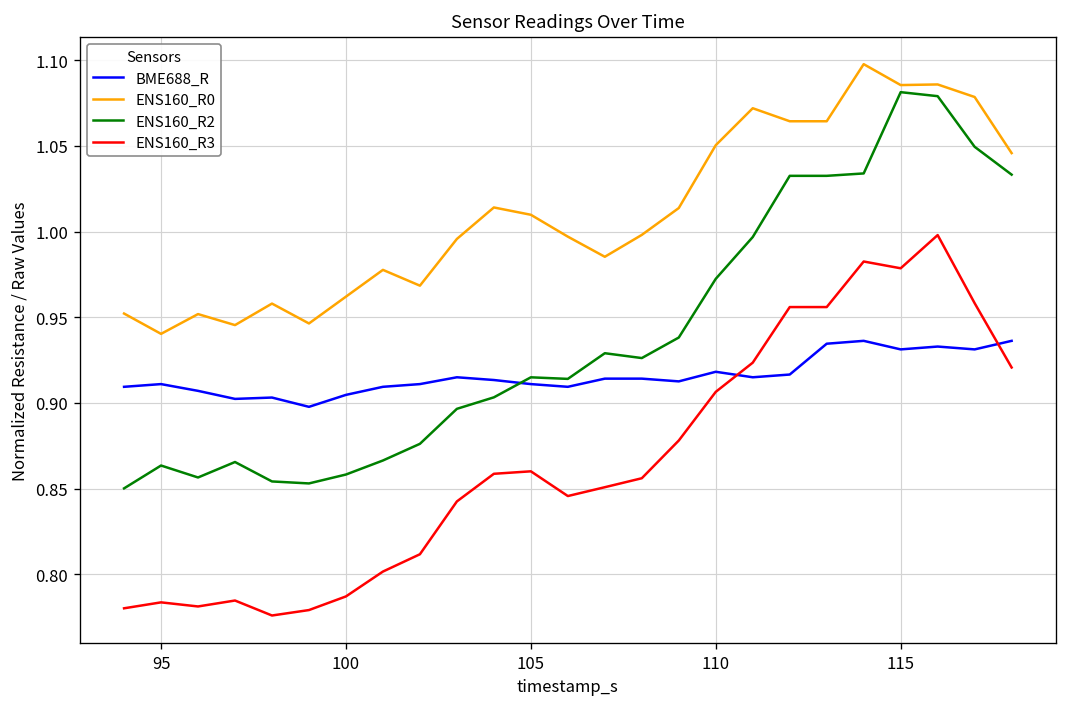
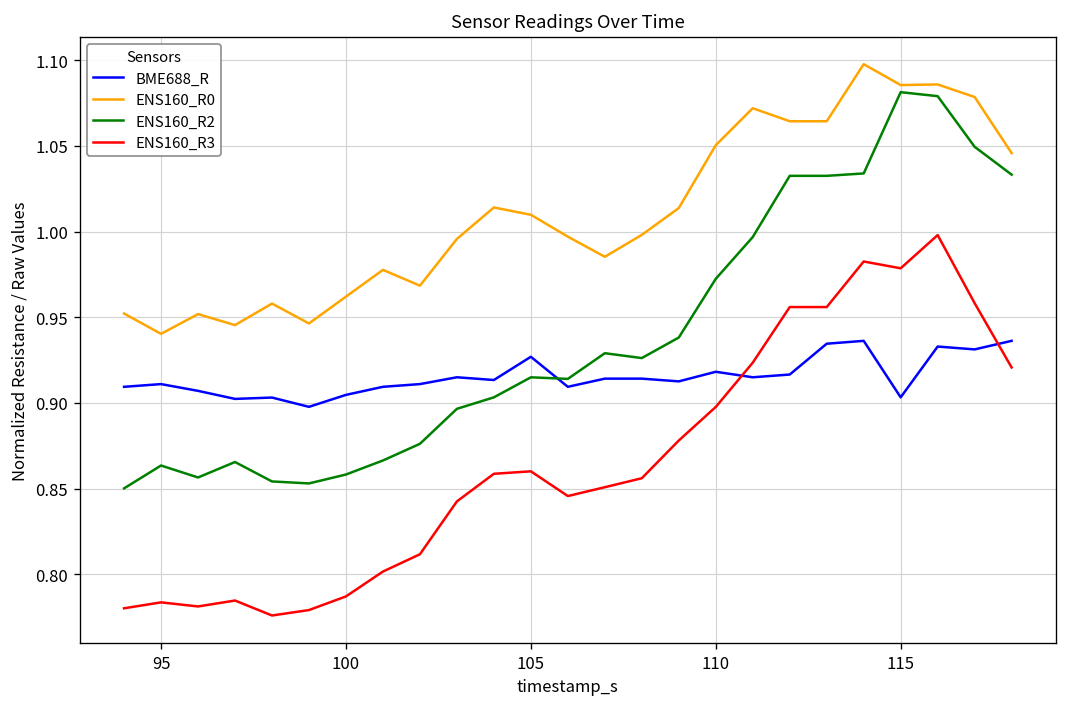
  {
    "BME688_R": {
      "95": 0.911,
      "100": 0.905,
-     "105": 0.911,
+     "105": 0.927,
      "110": 0.918,
-     "115": 0.931
+     "115": 0.903
    },
    "ENS160_R0": {
      "95": 0.940,
      "100": 0.962,
      "105": 1.010,
      "110": 1.050,
      "115": 1.085
    },
    "ENS160_R2": {
      "95": 0.864,
      "100": 0.858,
      "105": 0.915,
      "110": 0.972,
      "115": 1.081
    },
    "ENS160_R3": {
      "95": 0.784,
      "100": 0.787,
      "105": 0.860,
-     "110": 0.907,
+     "110": 0.898,
      "115": 0.979
    }
  }
